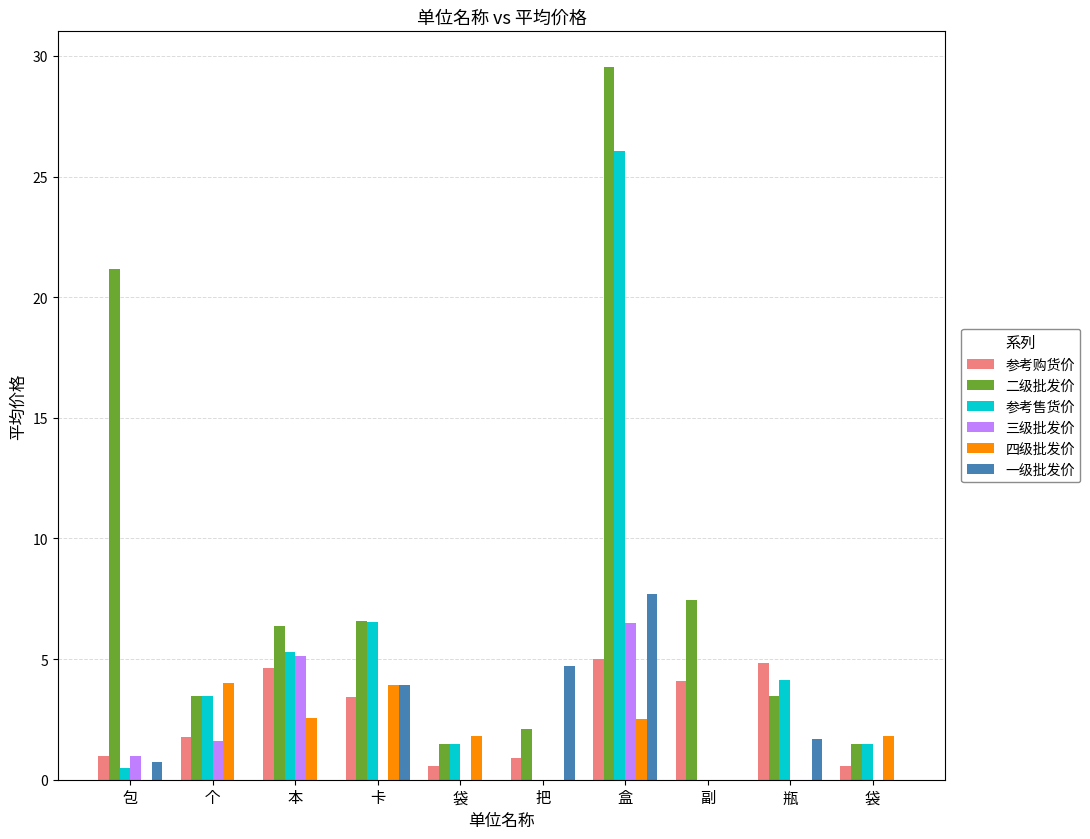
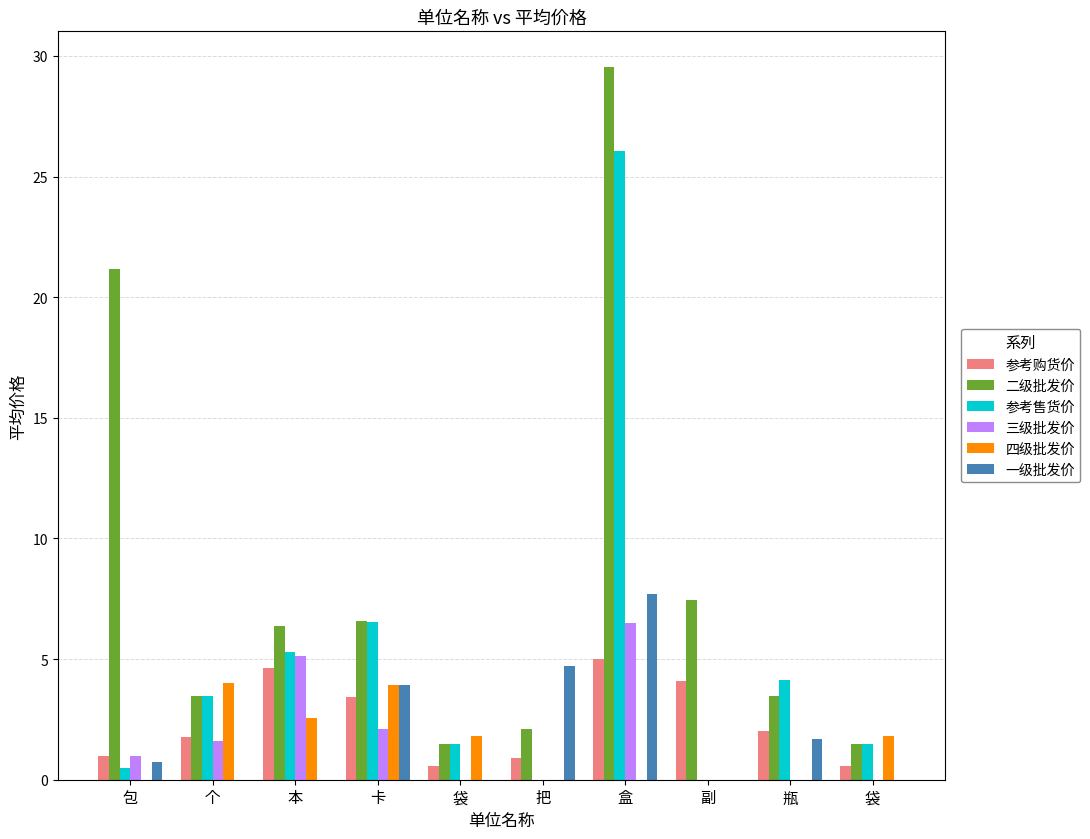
  {
    "参考购货价": {
      "包": 1.0,
      "个": 1.8,
      "本": 4.6,
      "卡": 3.4,
      "把": 0.9,
      "盒": 5.0,
      "副": 4.1,
-     "瓶": 4.8
+     "瓶": 2.0
    },
    "二级批发价": {
      "包": 21.2,
      "个": 3.5,
      "本": 6.4,
      "卡": 6.6,
      "把": 2.1,
      "盒": 29.5,
      "副": 7.4,
      "瓶": 3.5
    },
    "参考售货价": {
      "包": 0.5,
      "个": 3.5,
      "本": 5.3,
      "卡": 6.5,
      "把": 0.0,
      "盒": 26.1,
      "副": 0.0,
      "瓶": 4.1
    },
    "三级批发价": {
      "包": 1.0,
      "个": 1.6,
      "本": 5.1,
-     "卡": 0.0,
+     "卡": 2.1,
      "把": 0.0,
      "盒": 6.5,
      "副": 0.0,
      "瓶": 0.0
    },
    "四级批发价": {
      "包": 0.0,
      "个": 4.0,
      "本": 2.6,
      "卡": 3.9,
      "把": 0.0,
-     "盒": 2.5,
+     "盒": 0.0,
      "副": 0.0,
      "瓶": 0.0
    },
    "一级批发价": {
      "包": 0.7,
      "个": 0.0,
      "本": 0.0,
      "卡": 3.9,
      "把": 4.7,
      "盒": 7.7,
      "副": 0.0,
      "瓶": 1.7
    }
  }
